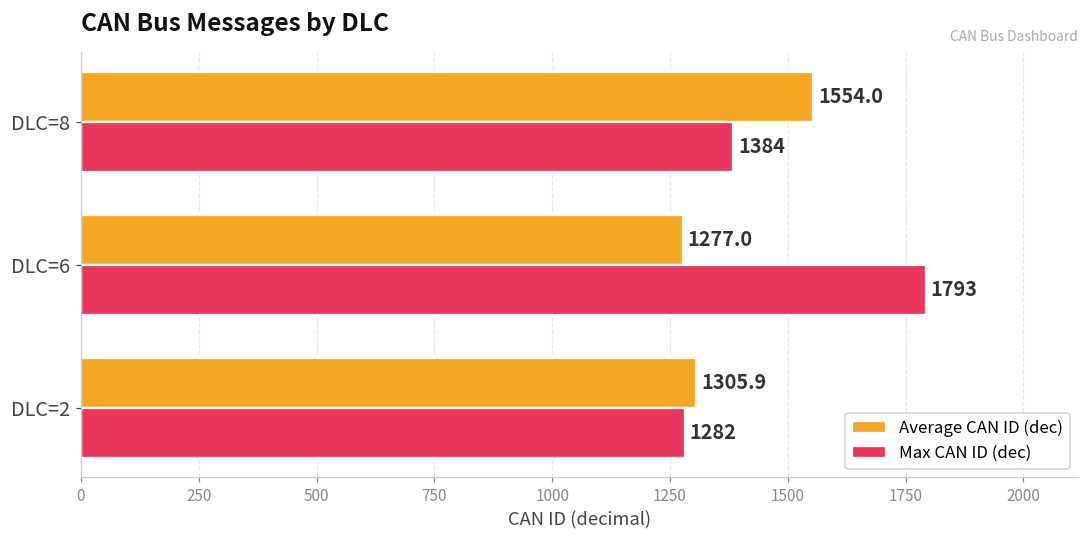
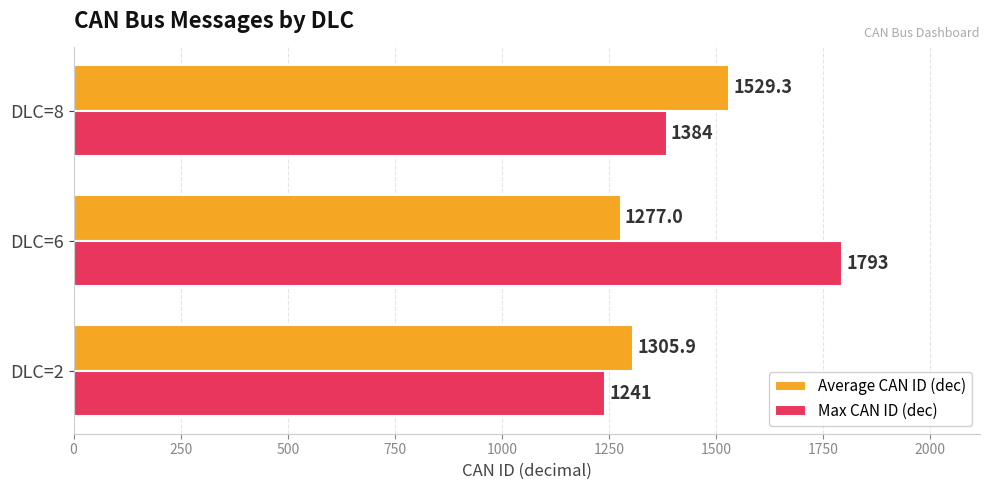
  {
    "Average CAN ID (dec)": {
-     "DLC=8": 1554.0,
+     "DLC=8": 1529.3,
      "DLC=6": 1277.0,
      "DLC=2": 1305.9
    },
    "Max CAN ID (dec)": {
      "DLC=8": 1384,
      "DLC=6": 1793,
-     "DLC=2": 1282
+     "DLC=2": 1241
    }
  }
